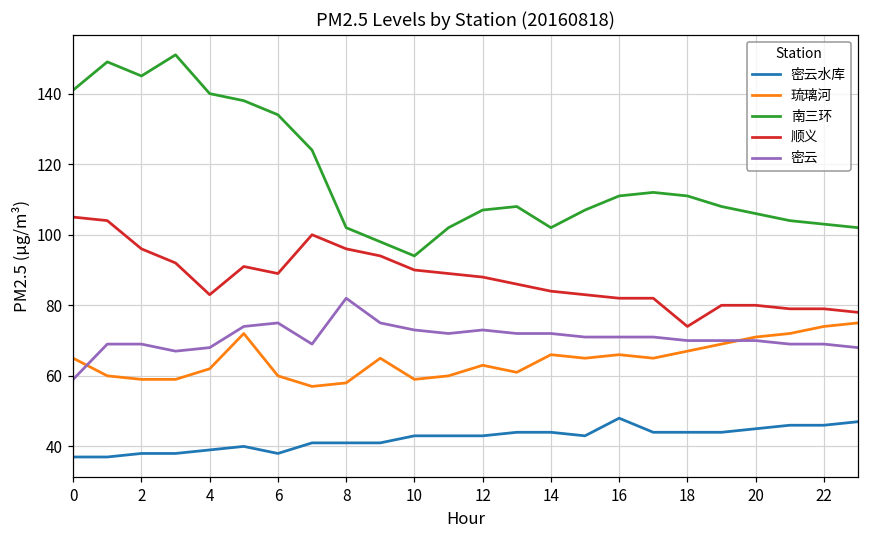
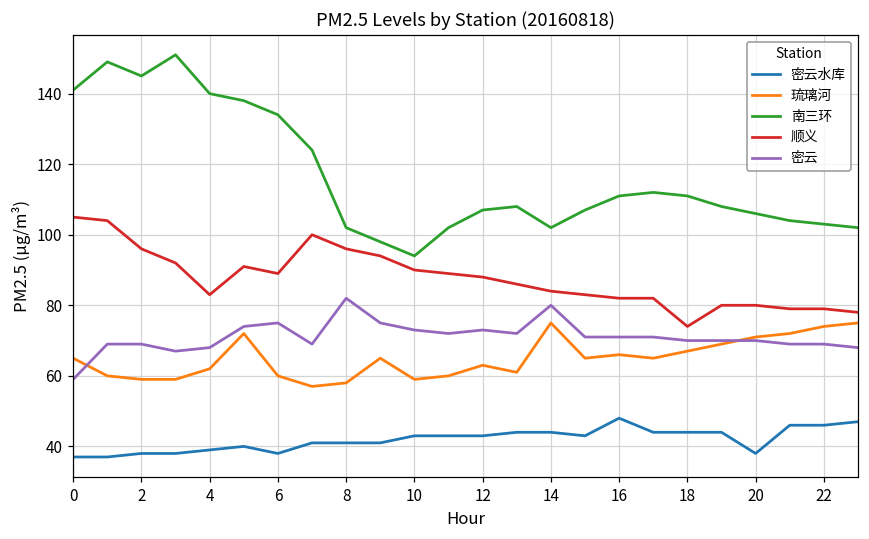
  {
    "密云水库": {
      "0": 37,
      "2": 38,
      "4": 39,
      "6": 38,
      "8": 41,
      "10": 43,
      "12": 43,
      "14": 44,
      "16": 48,
      "18": 44,
-     "20": 45,
+     "20": 38,
      "22": 46
    },
    "琉璃河": {
      "0": 65,
      "2": 59,
      "4": 62,
      "6": 60,
      "8": 58,
      "10": 59,
      "12": 63,
-     "14": 66,
+     "14": 75,
      "16": 66,
      "18": 67,
      "20": 71,
      "22": 74
    },
    "南三环": {
      "0": 141,
      "2": 145,
      "4": 140,
      "6": 134,
      "8": 102,
      "10": 94,
      "12": 107,
      "14": 102,
      "16": 111,
      "18": 111,
      "20": 106,
      "22": 103
    },
    "顺义": {
      "0": 105,
      "2": 96,
      "4": 83,
      "6": 89,
      "8": 96,
      "10": 90,
      "12": 88,
      "14": 84,
      "16": 82,
      "18": 74,
      "20": 80,
      "22": 79
    },
    "密云": {
      "0": 59,
      "2": 69,
      "4": 68,
      "6": 75,
      "8": 82,
      "10": 73,
      "12": 73,
-     "14": 72,
+     "14": 80,
      "16": 71,
      "18": 70,
      "20": 70,
      "22": 69
    }
  }
